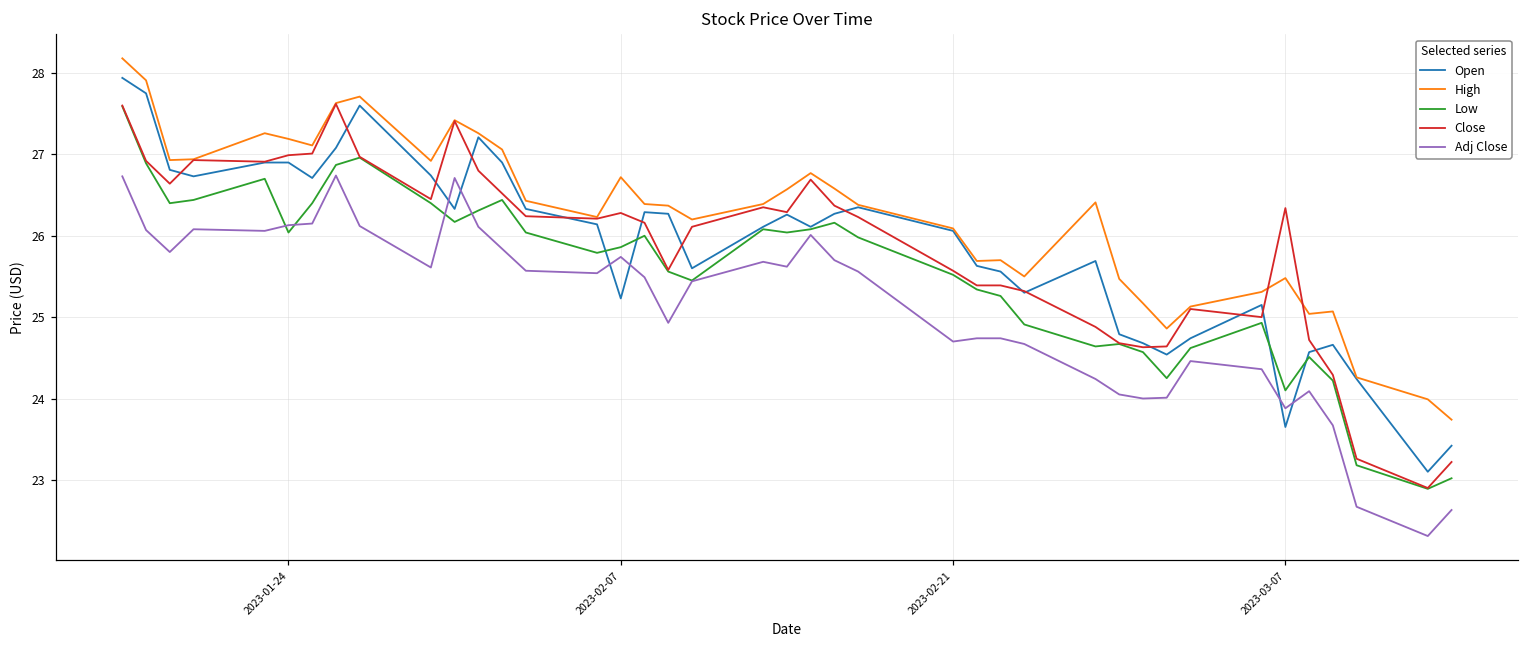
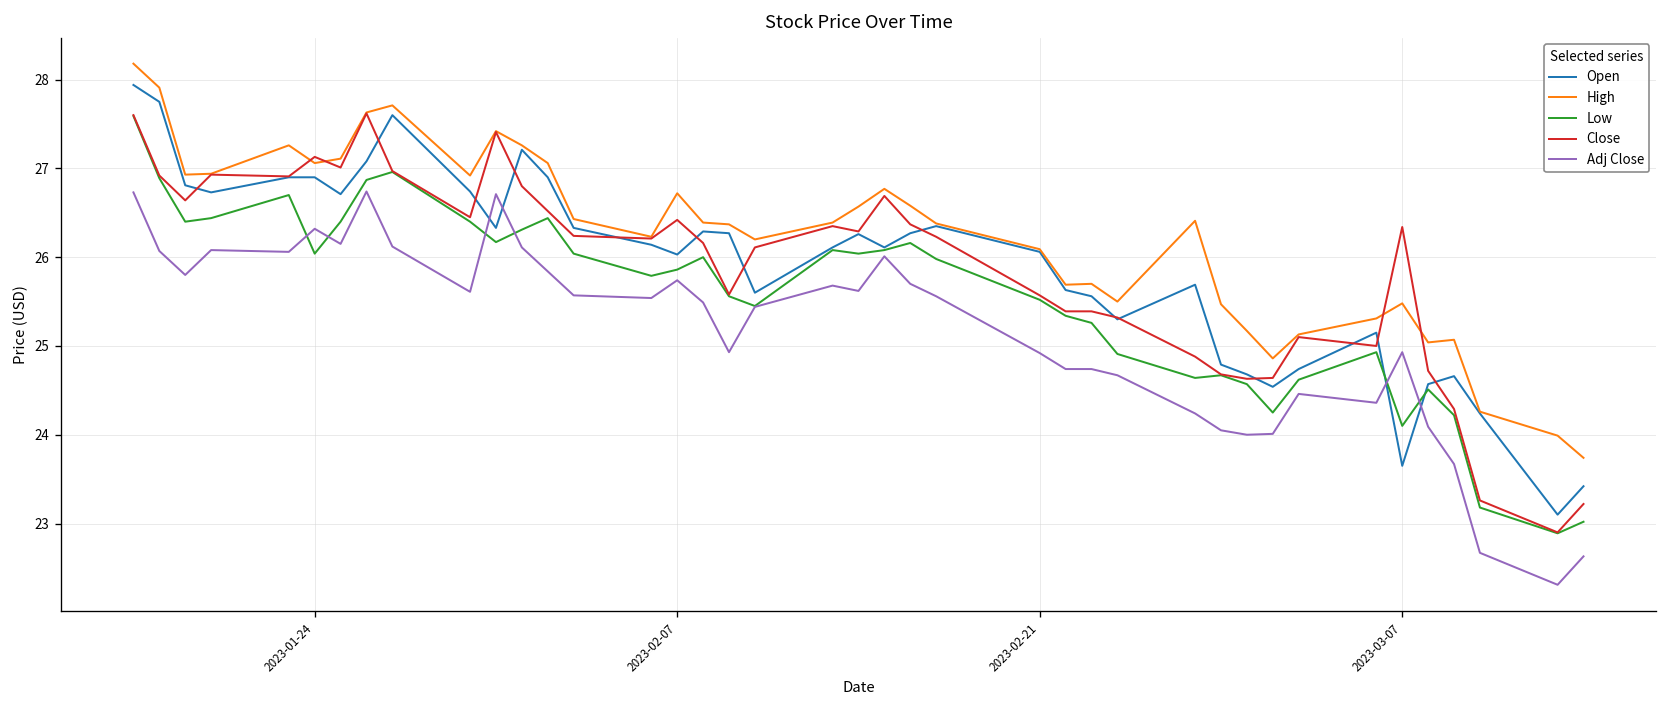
  {
    "Open": {
      "2023-01-24": 26.9,
-     "2023-02-07": 25.2,
+     "2023-02-07": 26.0,
      "2023-03-07": 23.7
    },
    "High": {
-     "2023-01-24": 27.2,
+     "2023-01-24": 27.1,
      "2023-02-07": 26.7,
      "2023-03-07": 25.5
    },
    "Low": {
      "2023-01-24": 26.0,
      "2023-02-07": 25.9,
      "2023-02-21": 25.5,
      "2023-03-07": 24.1
    },
    "Close": {
-     "2023-01-24": 27.0,
-     "2023-02-07": 26.3,
+     "2023-01-24": 27.1,
+     "2023-02-07": 26.4,
      "2023-02-21": 25.6,
      "2023-03-07": 26.3
    },
    "Adj Close": {
-     "2023-01-24": 26.1,
+     "2023-01-24": 26.3,
      "2023-02-07": 25.7,
-     "2023-02-21": 24.7,
-     "2023-03-07": 23.9
+     "2023-02-21": 24.9,
+     "2023-03-07": 24.9
    }
  }
